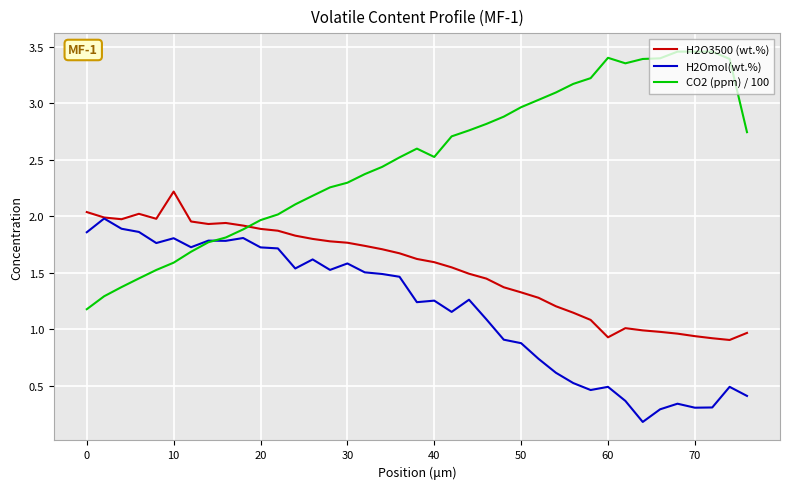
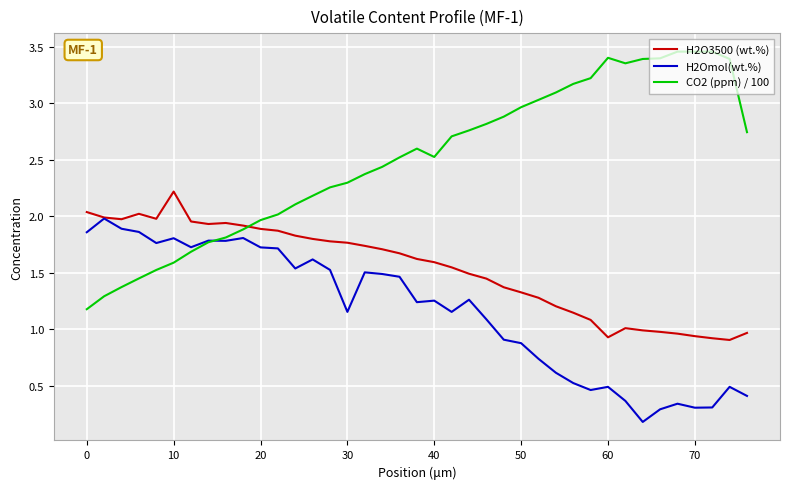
  {
    "H2O3500 (wt.%)": {
      "0": 2.04,
      "10": 2.22,
      "20": 1.89,
      "30": 1.77,
      "40": 1.60,
      "50": 1.33,
      "60": 0.93,
      "70": 0.94
    },
    "H2Omol(wt.%)": {
      "0": 1.86,
      "10": 1.81,
      "20": 1.73,
-     "30": 1.58,
+     "30": 1.16,
      "40": 1.25,
      "50": 0.88,
      "60": 0.49,
      "70": 0.31
    },
    "CO2 (ppm) / 100": {
      "0": 1.18,
      "10": 1.59,
      "20": 1.97,
      "30": 2.30,
      "40": 2.53,
      "50": 2.97,
      "60": 3.40
    }
  }
